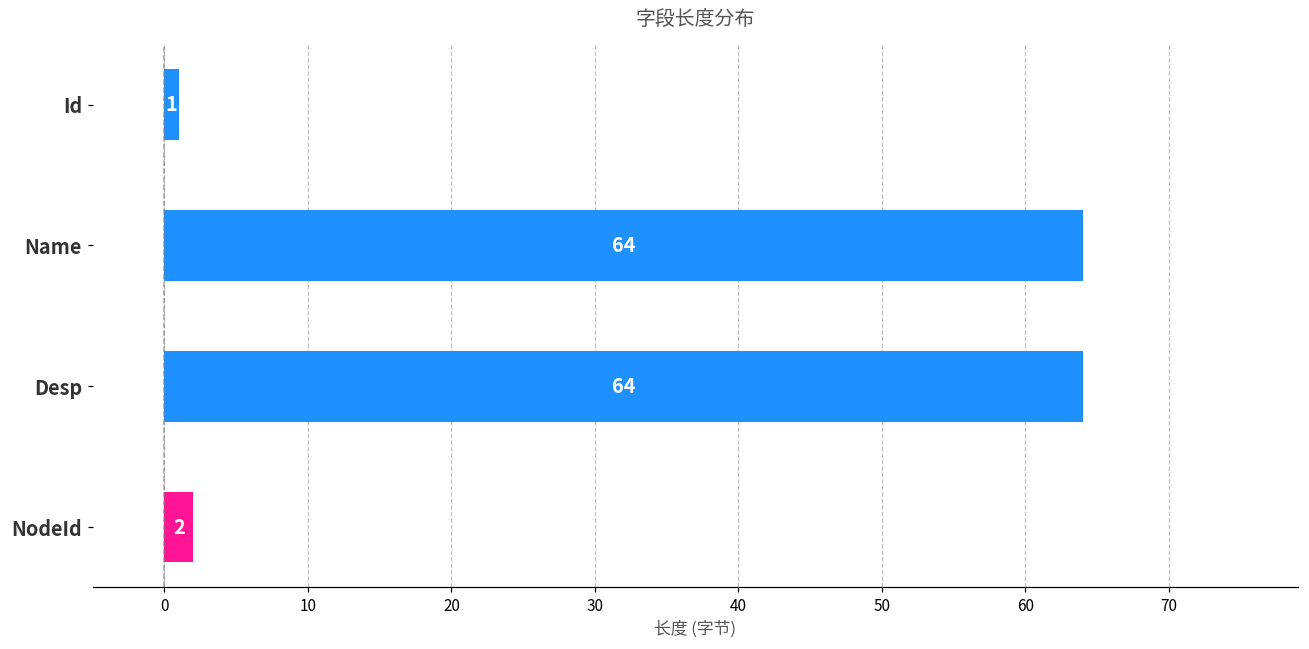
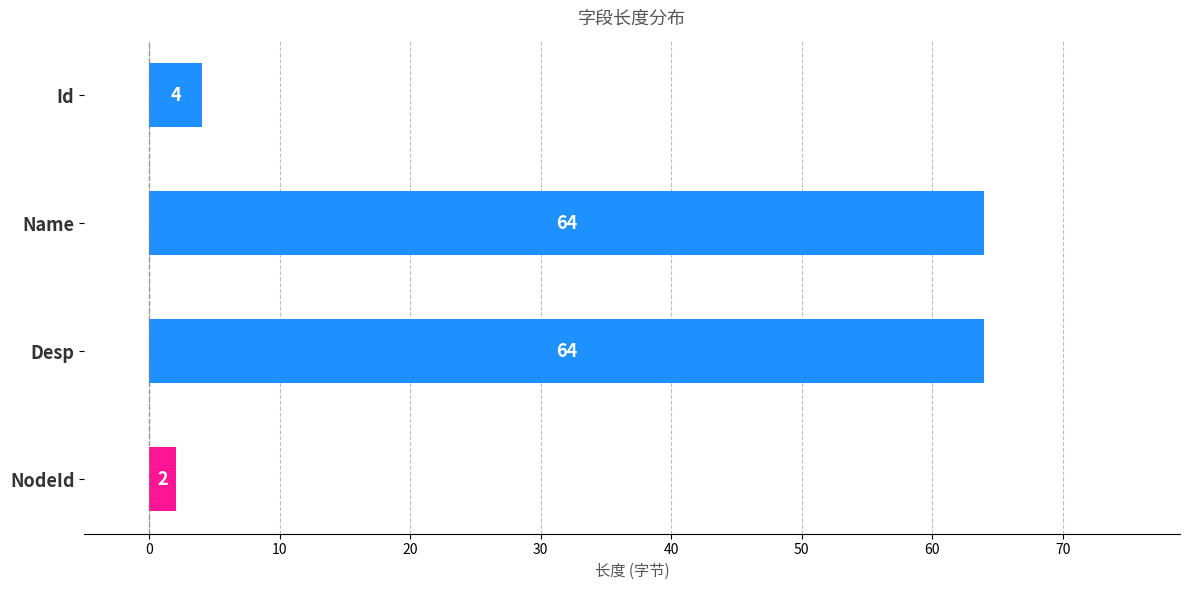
  {
-   "Id": 1,
+   "Id": 4,
    "Name": 64,
    "Desp": 64,
    "NodeId": 2
  }
